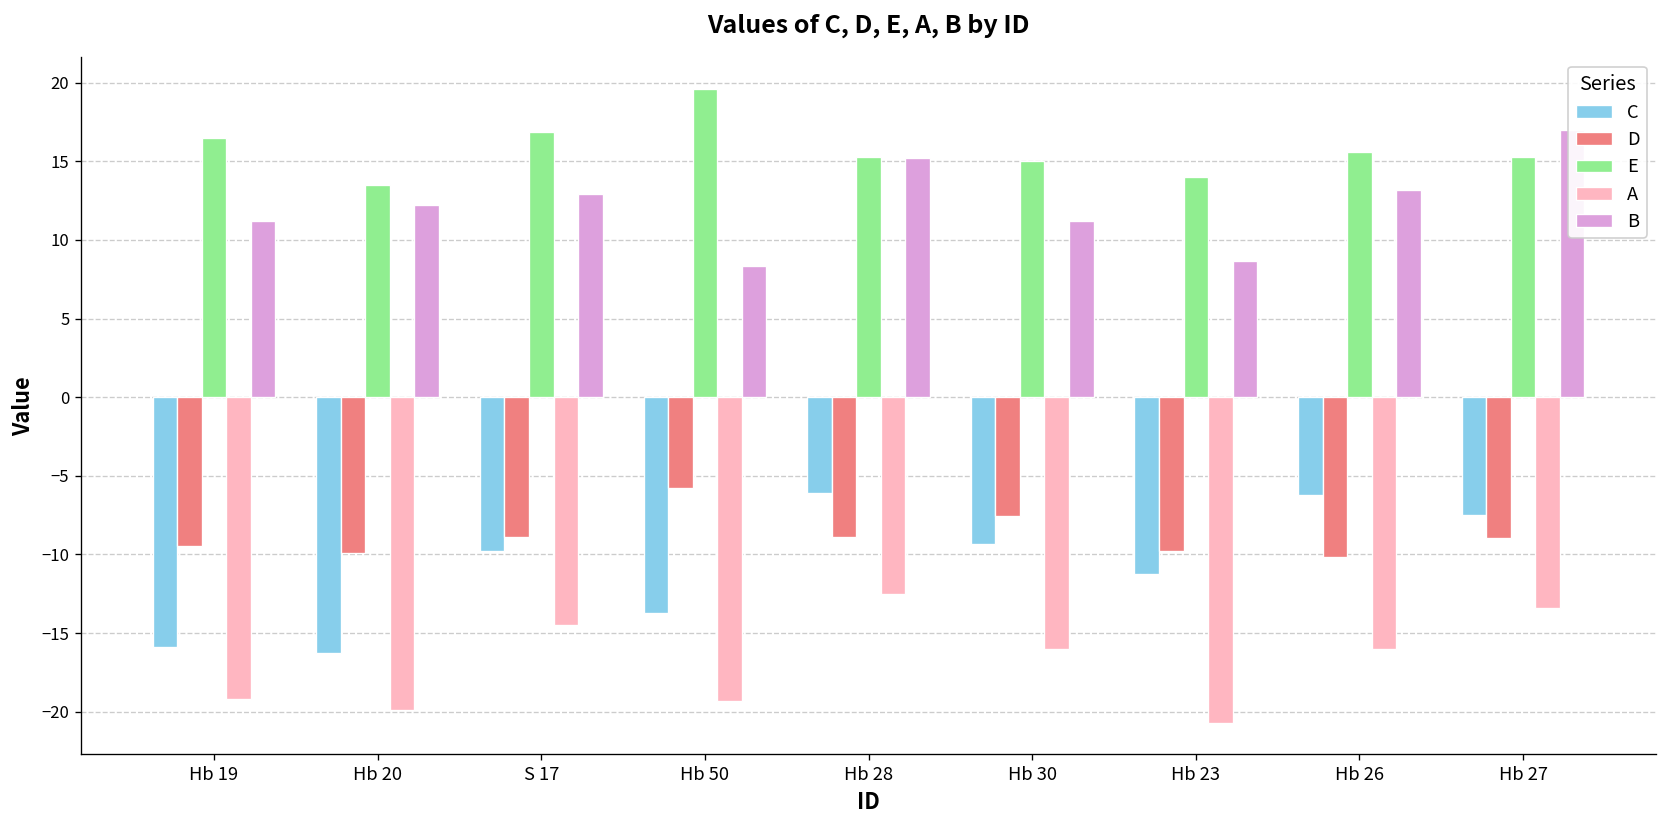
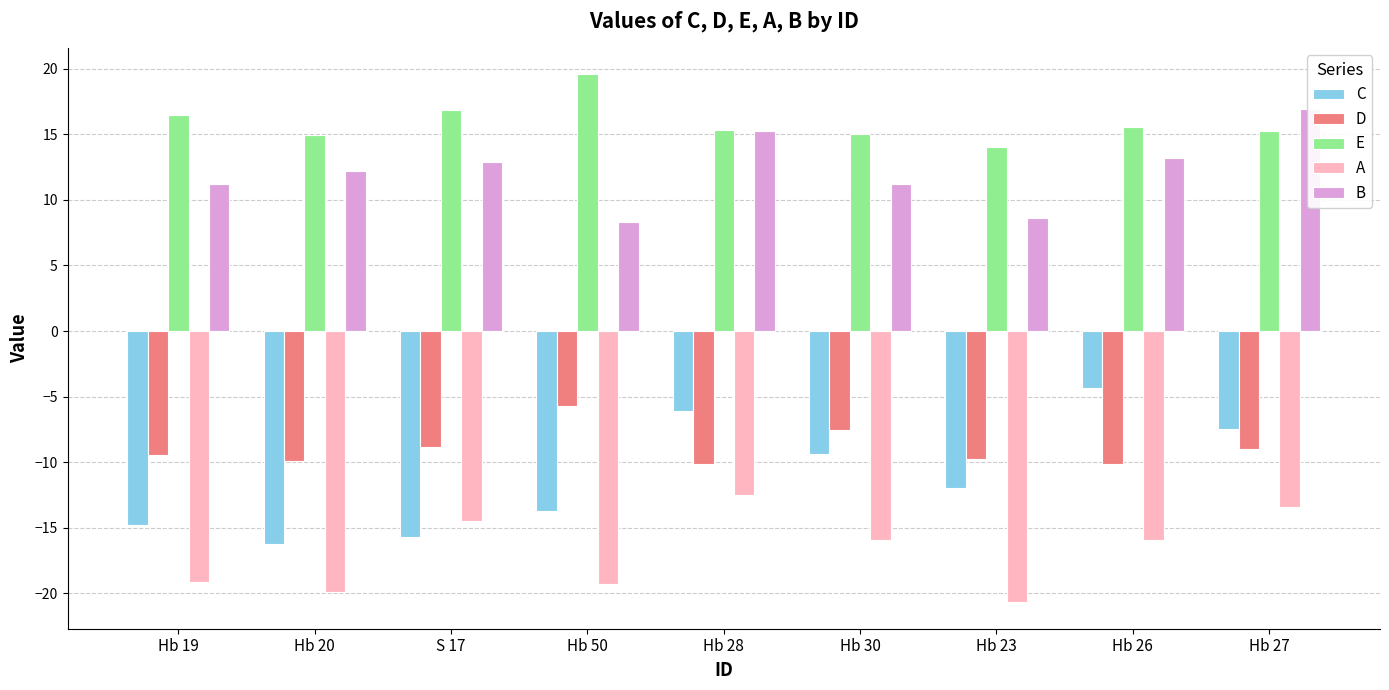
  {
    "C": {
-     "Hb 19": -15.9,
+     "Hb 19": -14.8,
      "Hb 20": -16.3,
-     "S 17": -9.8,
+     "S 17": -15.7,
      "Hb 50": -13.7,
      "Hb 28": -6.1,
      "Hb 30": -9.4,
-     "Hb 23": -11.2,
-     "Hb 26": -6.2,
+     "Hb 23": -11.9,
+     "Hb 26": -4.4,
      "Hb 27": -7.5
    },
    "D": {
      "Hb 19": -9.5,
      "Hb 20": -9.9,
      "S 17": -8.9,
      "Hb 50": -5.8,
-     "Hb 28": -8.9,
+     "Hb 28": -10.1,
      "Hb 30": -7.5,
      "Hb 23": -9.8,
      "Hb 26": -10.2,
      "Hb 27": -9.0
    },
    "E": {
      "Hb 19": 16.5,
-     "Hb 20": 13.5,
+     "Hb 20": 14.9,
      "S 17": 16.9,
      "Hb 50": 19.6,
      "Hb 28": 15.3,
      "Hb 30": 15.0,
      "Hb 23": 14.0,
      "Hb 26": 15.6,
      "Hb 27": 15.3
    }
  }
